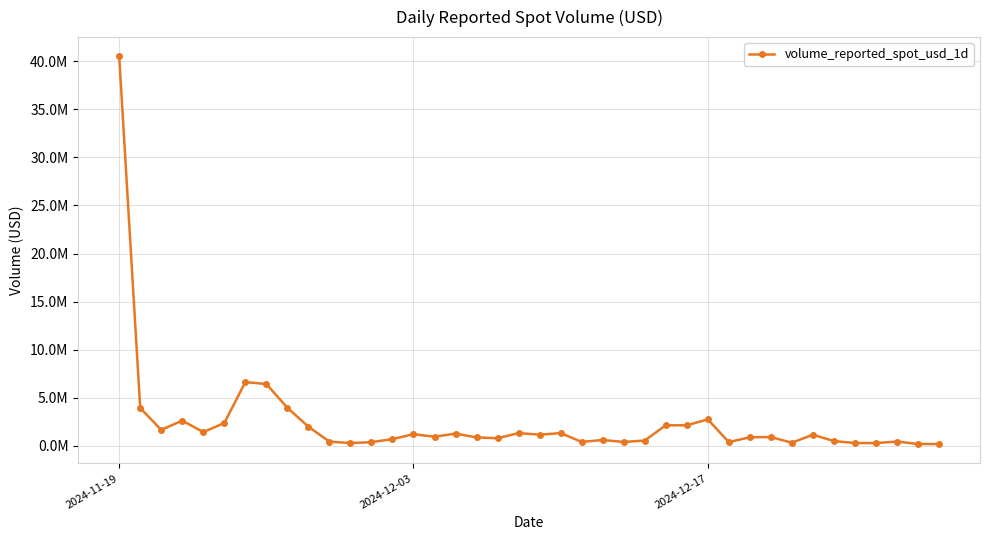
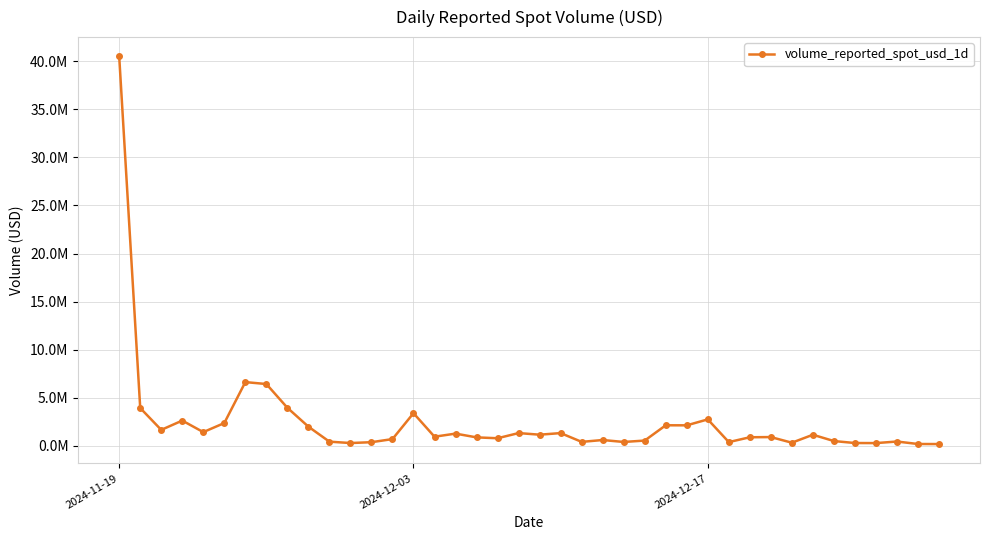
  {
    "2024-11-19": 41000000,
-   "2024-12-03": 1000000,
+   "2024-12-03": 3000000,
    "2024-12-17": 3000000
  }
